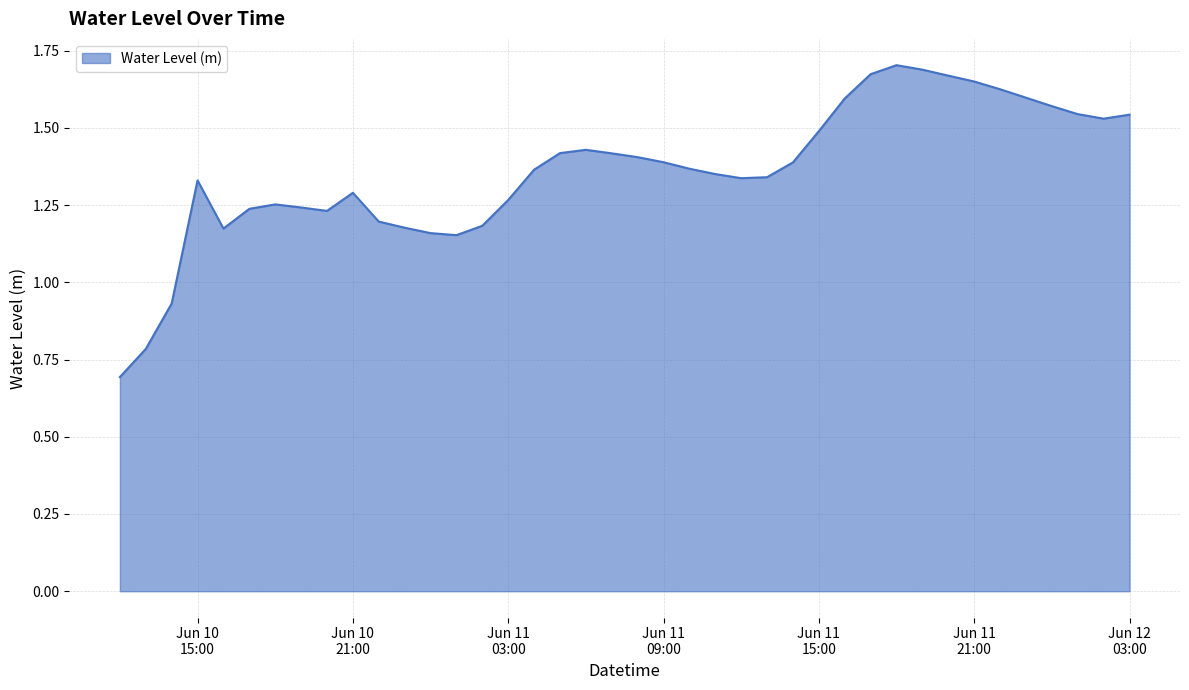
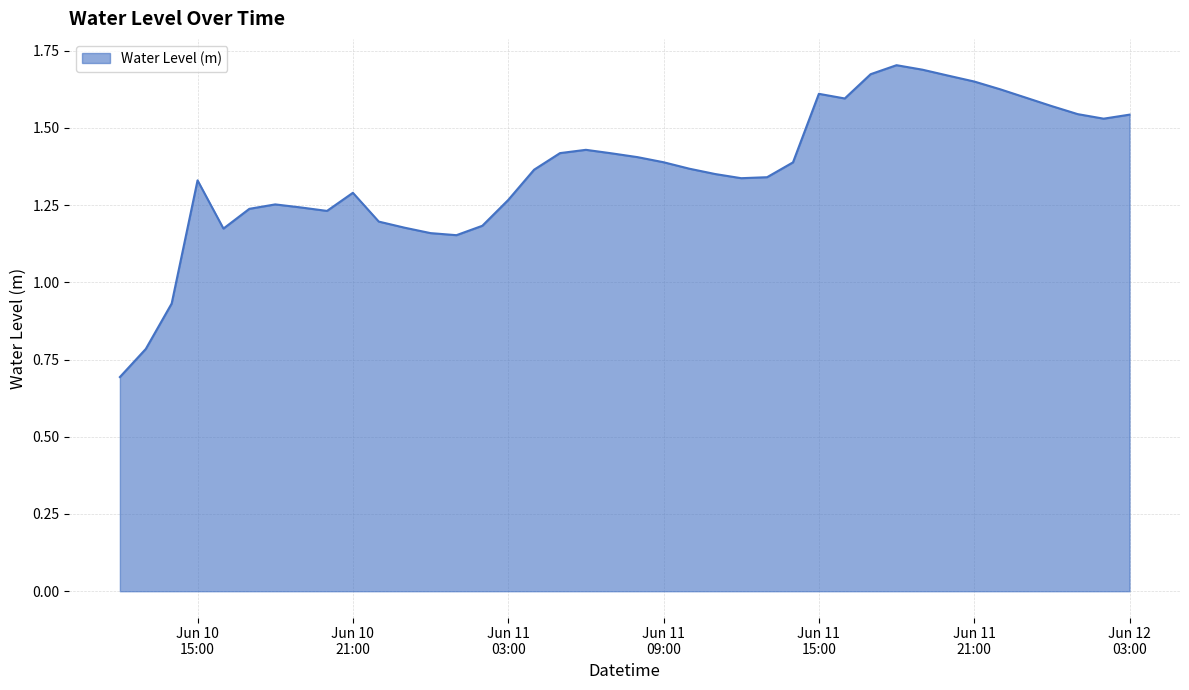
  {
    "Jun 10 15:00": 1.33,
    "Jun 10 21:00": 1.29,
    "Jun 11 03:00": 1.27,
    "Jun 11 09:00": 1.39,
-   "Jun 11 15:00": 1.49,
+   "Jun 11 15:00": 1.61,
    "Jun 11 21:00": 1.65,
    "Jun 12 03:00": 1.54
  }
